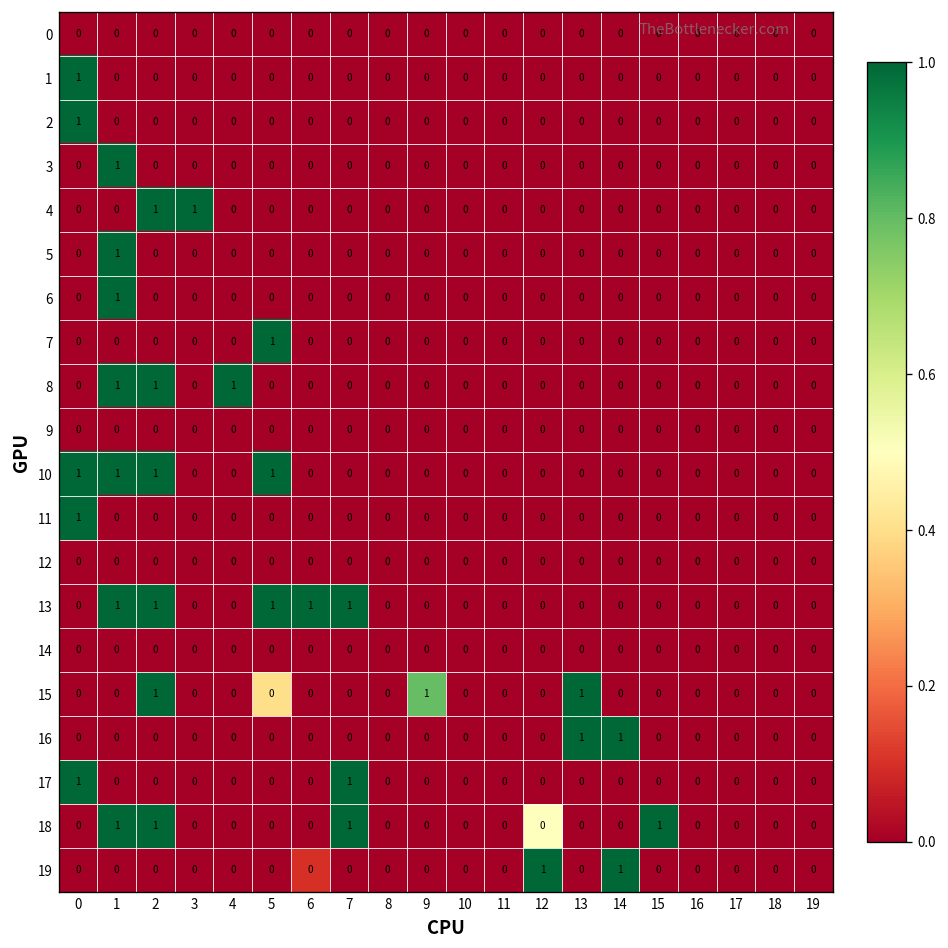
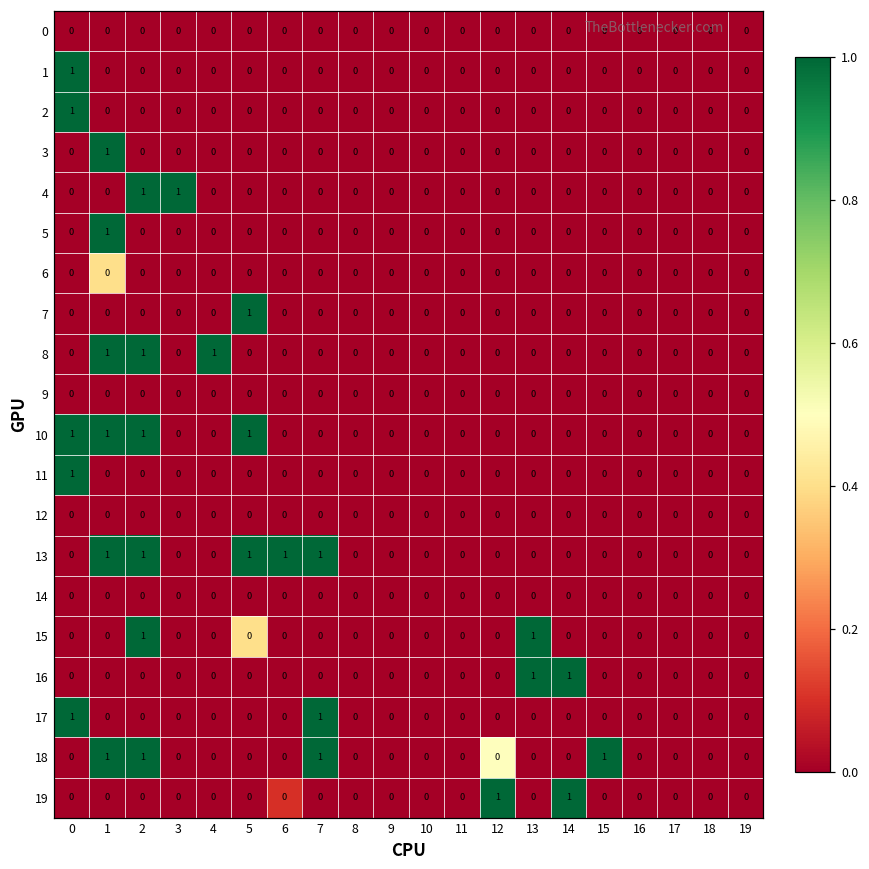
  {
    "6": {
      "0": 0,
-     "1": 1,
+     "1": 0,
      "2": 0,
      "3": 0,
      "4": 0,
      "5": 0,
      "6": 0,
      "7": 0,
      "8": 0,
      "9": 0,
      "10": 0,
      "11": 0,
      "12": 0,
      "13": 0,
      "14": 0,
      "15": 0,
      "16": 0,
      "17": 0,
      "18": 0,
      "19": 0
    },
    "15": {
      "0": 0,
      "1": 0,
      "2": 1,
      "3": 0,
      "4": 0,
      "5": 0,
      "6": 0,
      "7": 0,
      "8": 0,
-     "9": 1,
+     "9": 0,
      "10": 0,
      "11": 0,
      "12": 0,
      "13": 1,
      "14": 0,
      "15": 0,
      "16": 0,
      "17": 0,
      "18": 0,
      "19": 0
    }
  }
